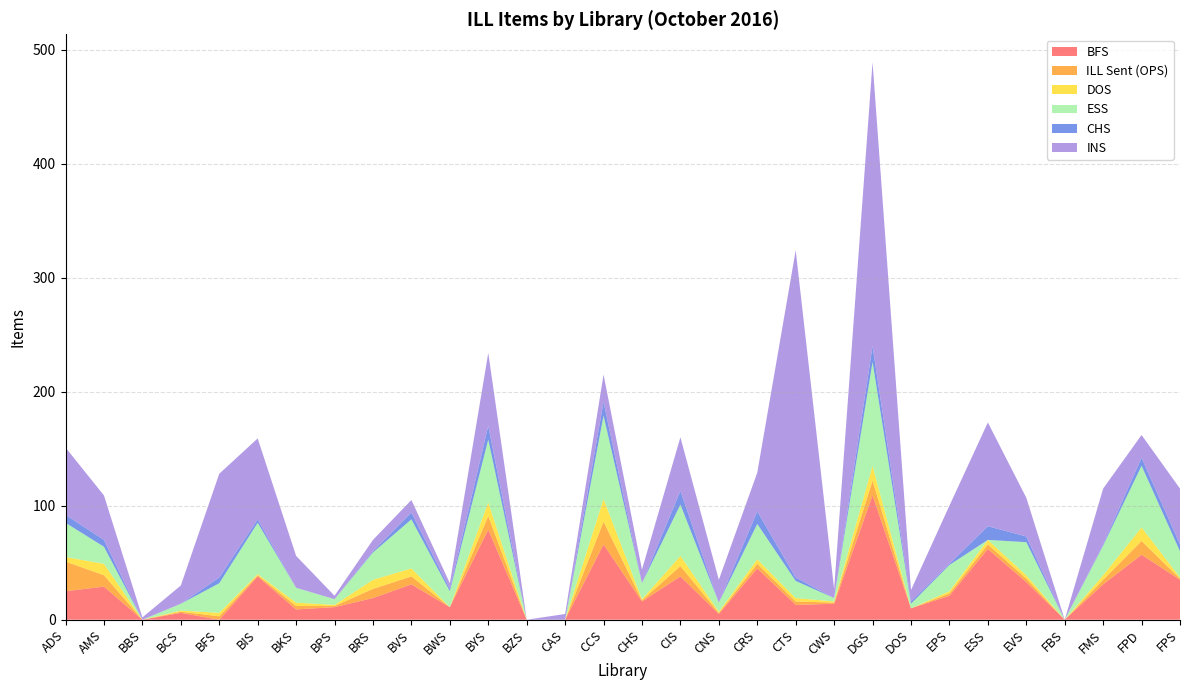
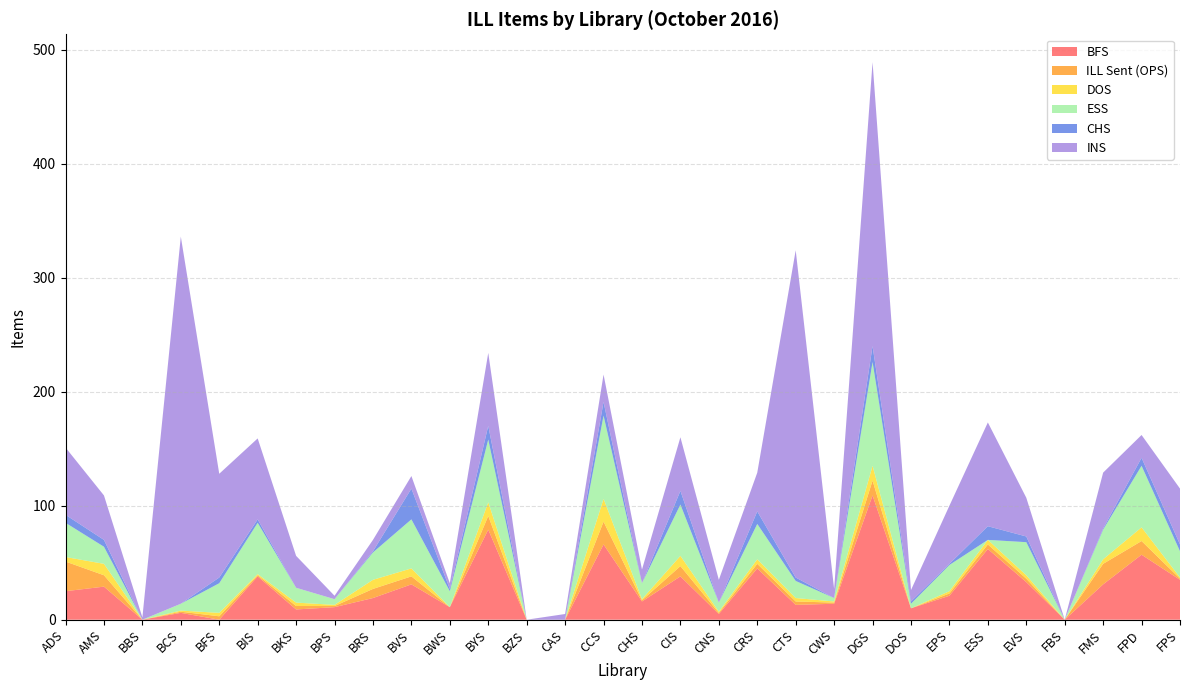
  {
    "BFS": {
      "ADS": 25,
      "AMS": 29,
      "BFS": 0,
      "BKS": 9,
      "BRS": 19,
      "BVS": 31,
      "BYS": 79,
      "CCS": 66,
      "CIS": 38,
      "CRS": 45,
      "CTS": 13,
      "DGS": 109,
      "ESS": 62,
      "EVS": 33,
      "FMS": 31,
      "FPD": 57
    },
    "ILL Sent (OPS)": {
      "ADS": 26,
      "AMS": 10,
      "BFS": 3,
      "BKS": 3,
      "BRS": 8,
      "BVS": 7,
      "BYS": 12,
      "CCS": 20,
      "CIS": 9,
      "CRS": 4,
      "CTS": 3,
      "DGS": 13,
      "ESS": 4,
      "EVS": 3,
-     "FMS": 4,
+     "FMS": 18,
      "FPD": 12
    },
    "DOS": {
      "ADS": 4,
      "AMS": 10,
      "BFS": 3,
      "BKS": 3,
      "BRS": 8,
      "BVS": 7,
      "BYS": 12,
      "CCS": 20,
      "CIS": 9,
      "CRS": 4,
      "CTS": 3,
      "DGS": 13,
      "EVS": 3,
      "FMS": 4,
      "FPD": 12
    },
    "ESS": {
      "ADS": 30,
      "AMS": 15,
      "BFS": 26,
      "BIS": 45,
      "BVS": 43,
      "BYS": 55,
      "CCS": 73,
      "CIS": 45,
      "CRS": 31,
      "CTS": 15,
      "DGS": 91,
      "EVS": 29,
      "FPD": 54,
      "FPS": 23
    },
    "CHS": {
      "ADS": 7,
      "AMS": 6,
      "BFS": 5,
      "BIS": 3,
-     "BVS": 6,
+     "BVS": 27,
      "BYS": 12,
      "CCS": 12,
      "CIS": 12,
      "CRS": 11,
      "CTS": 3,
      "DGS": 14,
      "ESS": 12,
      "EVS": 5,
      "FPD": 7,
      "FPS": 6
    },
    "INS": {
      "ADS": 59,
      "AMS": 39,
-     "BCS": 16,
+     "BCS": 322,
      "BFS": 91,
      "BIS": 71,
      "BKS": 28,
      "BPS": 3,
      "BRS": 10,
      "BVS": 11,
      "BWS": 5,
      "BYS": 64,
      "CAS": 5,
      "CCS": 24,
      "CHS": 12,
      "CIS": 47,
      "CNS": 20,
      "CRS": 34,
      "CTS": 287,
      "CWS": 8,
      "DGS": 249,
      "DOS": 10,
      "EPS": 51,
      "ESS": 91,
      "EVS": 34,
      "FMS": 49,
      "FPD": 20,
      "FPS": 49
    }
  }
